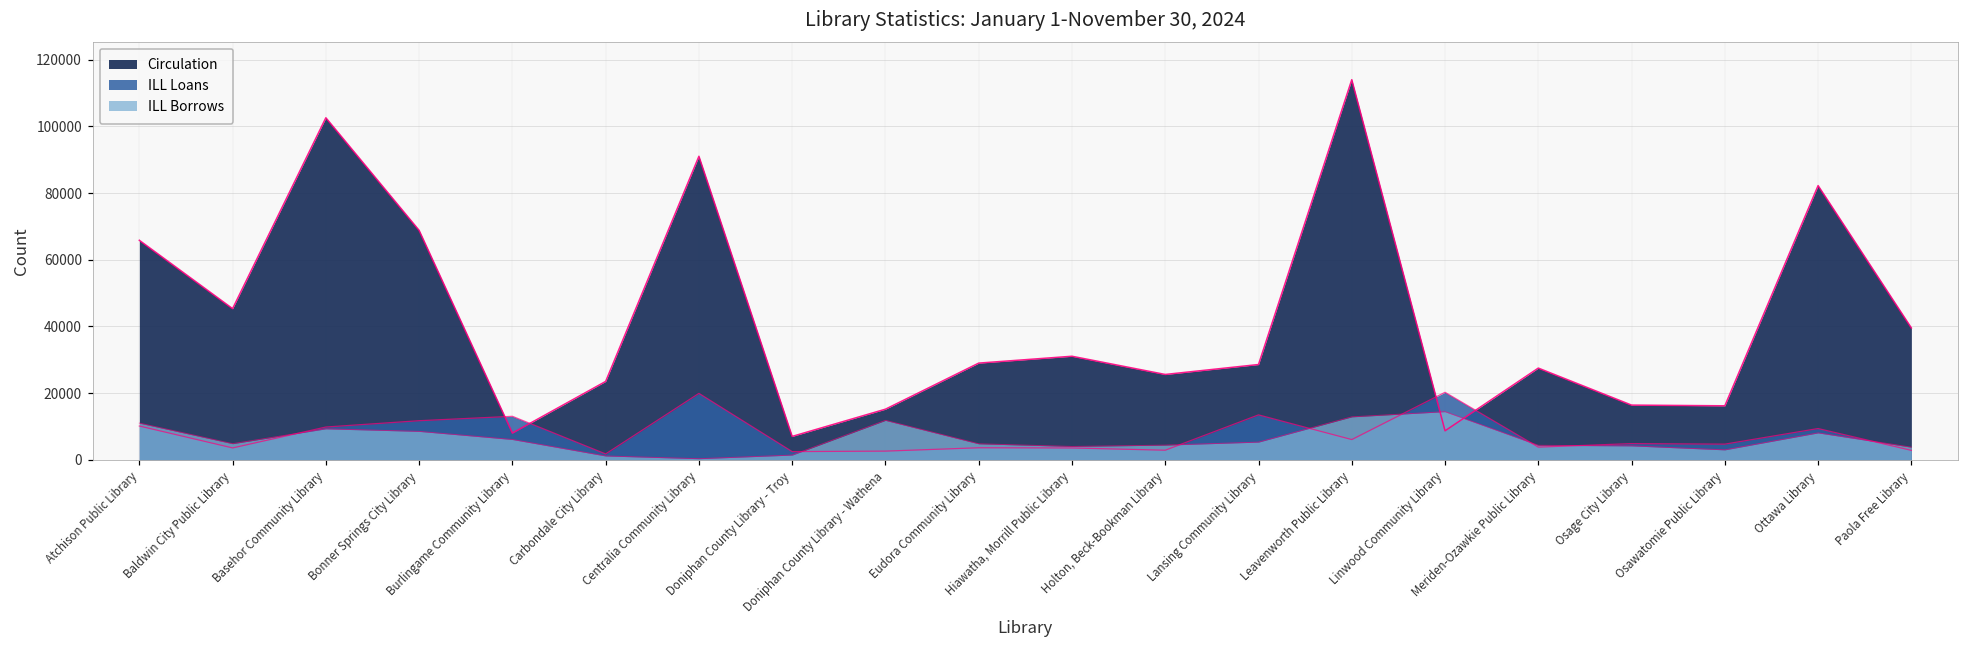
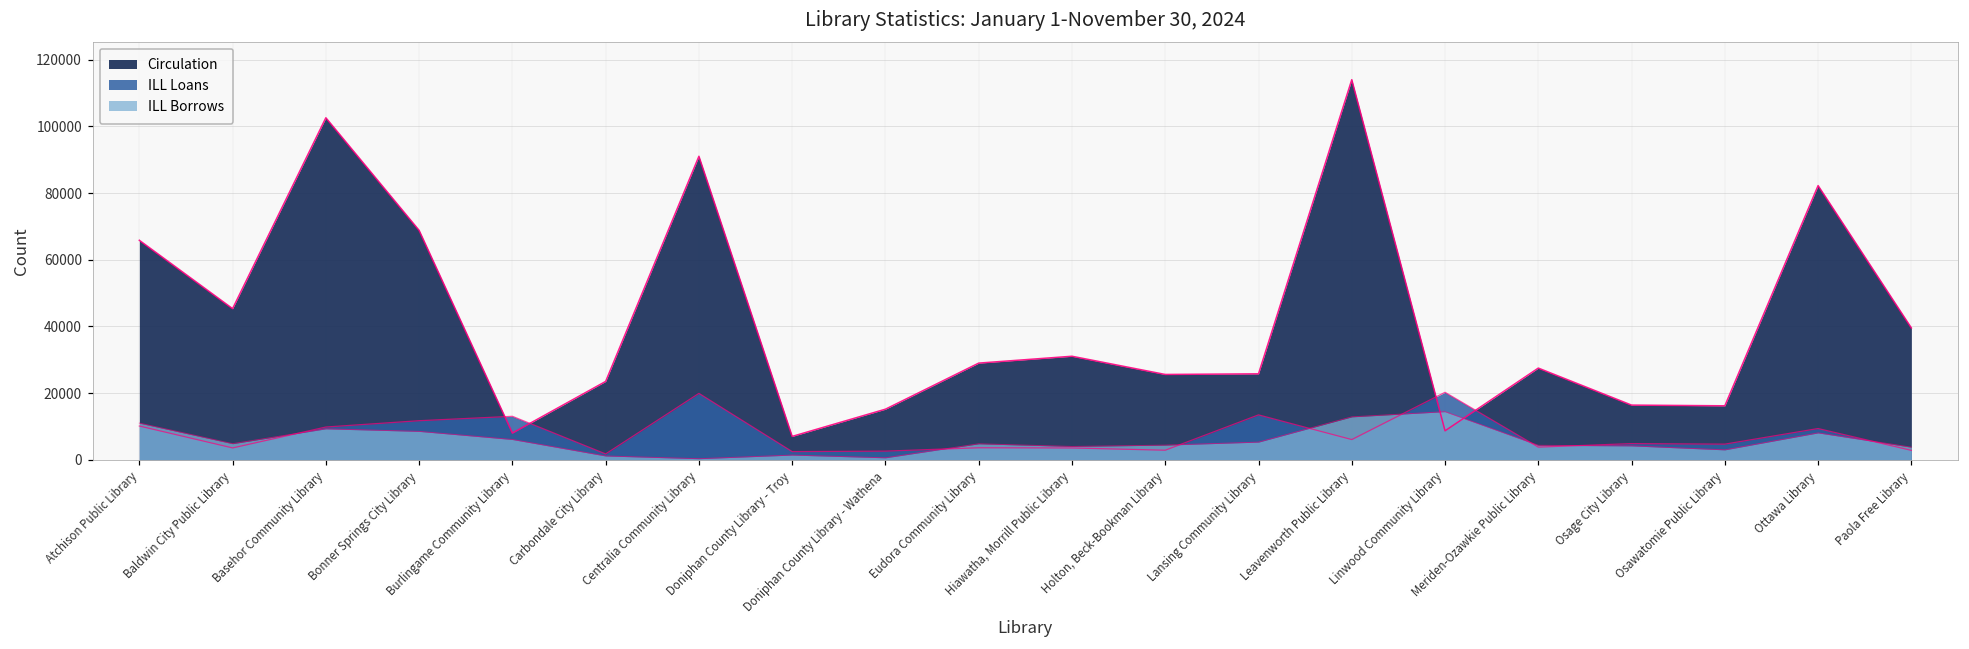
  {
    "Circulation": {
      "Atchison Public Library": 66000,
      "Baldwin City Public Library": 45000,
      "Basehor Community Library": 103000,
      "Bonner Springs City Library": 69000,
      "Burlingame Community Library": 8000,
      "Carbondale City Library": 24000,
      "Centralia Community Library": 91000,
      "Doniphan County Library - Troy": 7000,
      "Doniphan County Library - Wathena": 15000,
      "Eudora Community Library": 29000,
      "Hiawatha, Morrill Public Library": 31000,
      "Holton, Beck-Bookman Library": 26000,
-     "Lansing Community Library": 29000,
+     "Lansing Community Library": 26000,
      "Leavenworth Public Library": 114000,
      "Linwood Community Library": 9000,
      "Meriden-Ozawkie Public Library": 28000,
      "Osage City Library": 16000,
      "Osawatomie Public Library": 16000,
      "Ottawa Library": 82000,
      "Paola Free Library": 40000
    },
    "ILL Loans": {
      "Atchison Public Library": 10000,
      "Baldwin City Public Library": 4000,
      "Bonner Springs City Library": 12000,
      "Burlingame Community Library": 13000,
      "Centralia Community Library": 20000,
      "Doniphan County Library - Troy": 2000,
      "Doniphan County Library - Wathena": 3000,
      "Eudora Community Library": 4000,
      "Holton, Beck-Bookman Library": 3000,
      "Lansing Community Library": 13000,
      "Leavenworth Public Library": 6000,
      "Linwood Community Library": 20000,
      "Osawatomie Public Library": 5000,
      "Ottawa Library": 9000,
      "Paola Free Library": 3000
    },
    "ILL Borrows": {
      "Atchison Public Library": 11000,
      "Baldwin City Public Library": 5000,
      "Bonner Springs City Library": 9000,
      "Burlingame Community Library": 6000,
      "Centralia Community Library": 0,
      "Doniphan County Library - Troy": 1000,
-     "Doniphan County Library - Wathena": 12000,
+     "Doniphan County Library - Wathena": 1000,
      "Eudora Community Library": 5000,
      "Holton, Beck-Bookman Library": 4000,
      "Lansing Community Library": 5000,
      "Leavenworth Public Library": 13000,
      "Linwood Community Library": 14000,
      "Osawatomie Public Library": 3000,
      "Ottawa Library": 8000,
      "Paola Free Library": 4000
    }
  }
